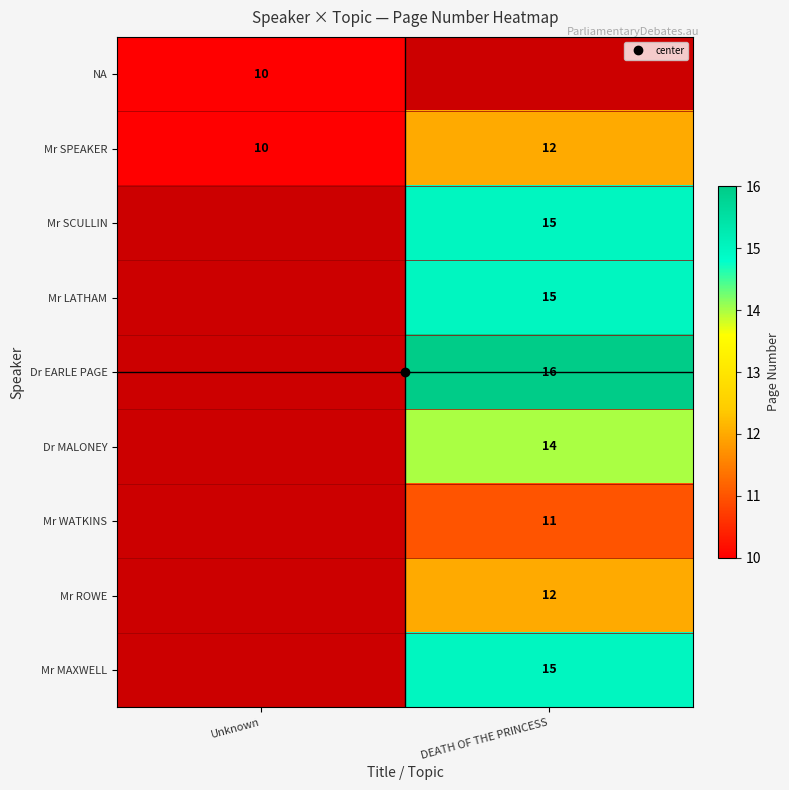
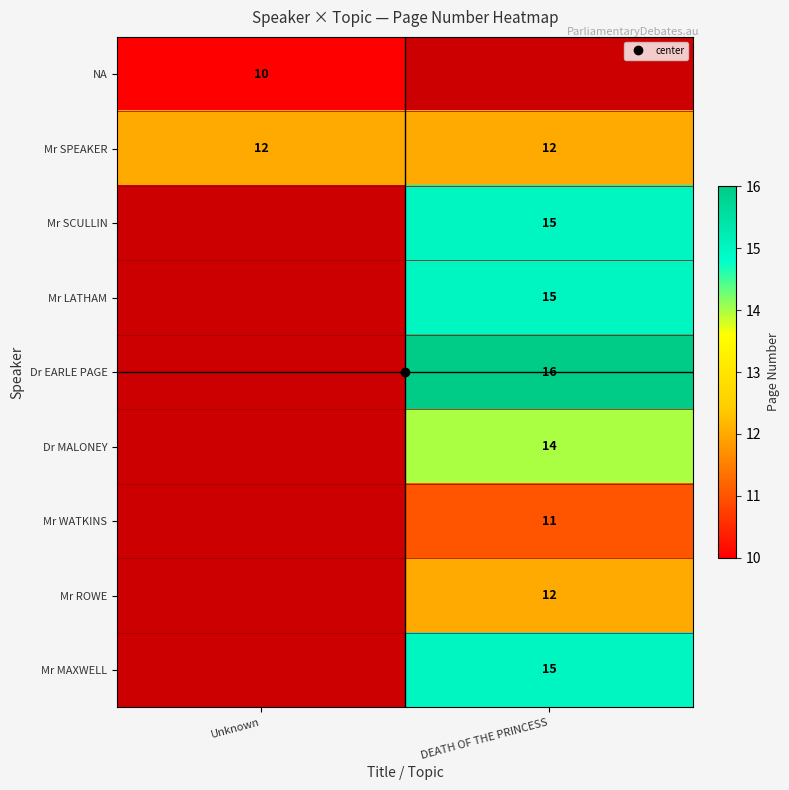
  {
    "NA": {
      "Unknown": 10
    },
    "Mr SPEAKER": {
-     "Unknown": 10,
+     "Unknown": 12,
      "DEATH OF THE PRINCESS": 12
    },
    "Mr SCULLIN": {
      "DEATH OF THE PRINCESS": 15
    },
    "Mr LATHAM": {
      "DEATH OF THE PRINCESS": 15
    },
    "Dr EARLE PAGE": {
      "DEATH OF THE PRINCESS": 16
    },
    "Dr MALONEY": {
      "DEATH OF THE PRINCESS": 14
    },
    "Mr WATKINS": {
      "DEATH OF THE PRINCESS": 11
    },
    "Mr ROWE": {
      "DEATH OF THE PRINCESS": 12
    },
    "Mr MAXWELL": {
      "DEATH OF THE PRINCESS": 15
    }
  }
